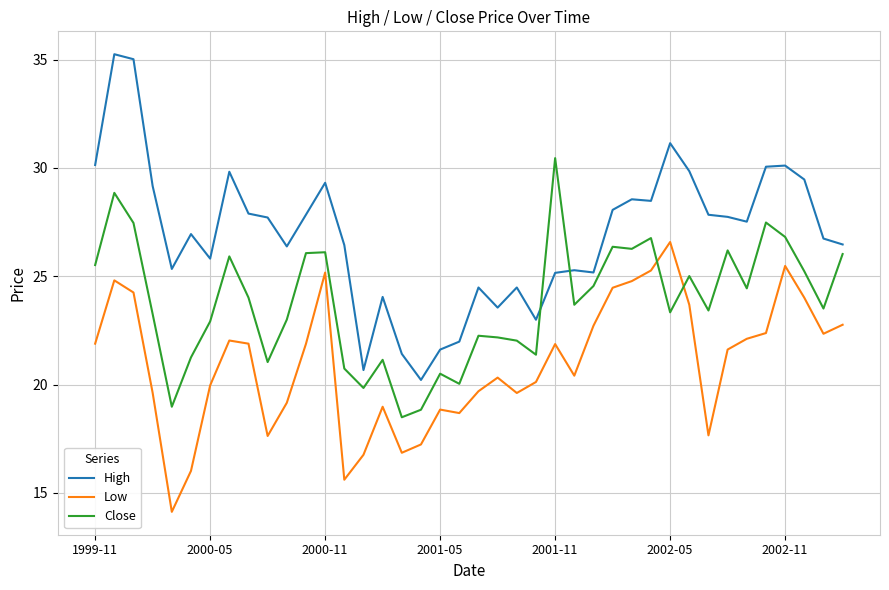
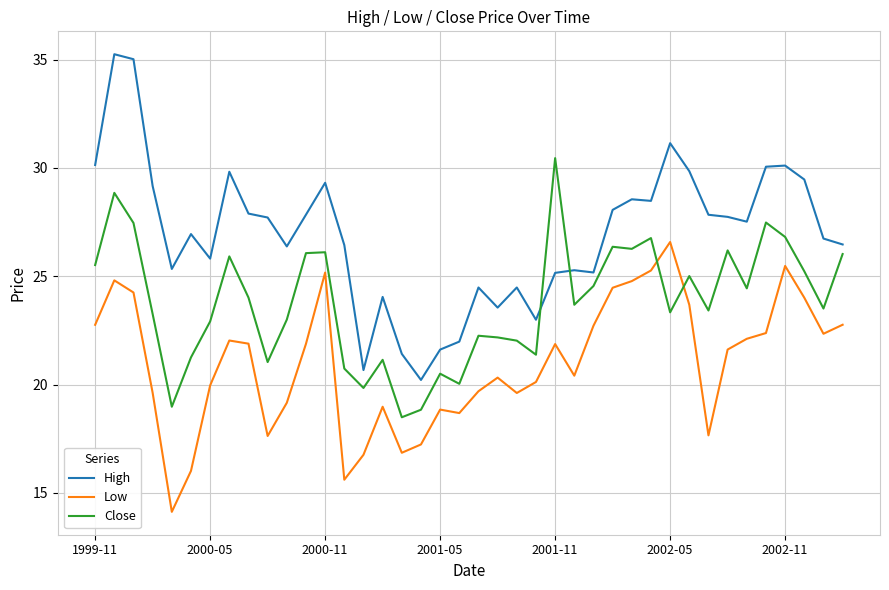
  {
    "High": {
      "1999-11": 30.1,
      "2000-05": 25.8,
      "2000-11": 29.3,
      "2001-05": 21.6,
      "2001-11": 25.2,
      "2002-05": 31.1,
      "2002-11": 30.1
    },
    "Low": {
-     "1999-11": 21.9,
+     "1999-11": 22.8,
      "2000-05": 20.0,
      "2000-11": 25.2,
      "2001-05": 18.8,
      "2001-11": 21.9,
      "2002-05": 26.6,
      "2002-11": 25.5
    },
    "Close": {
      "1999-11": 25.5,
      "2000-05": 22.9,
      "2000-11": 26.1,
      "2001-05": 20.5,
      "2001-11": 30.5,
      "2002-05": 23.3,
      "2002-11": 26.8
    }
  }
